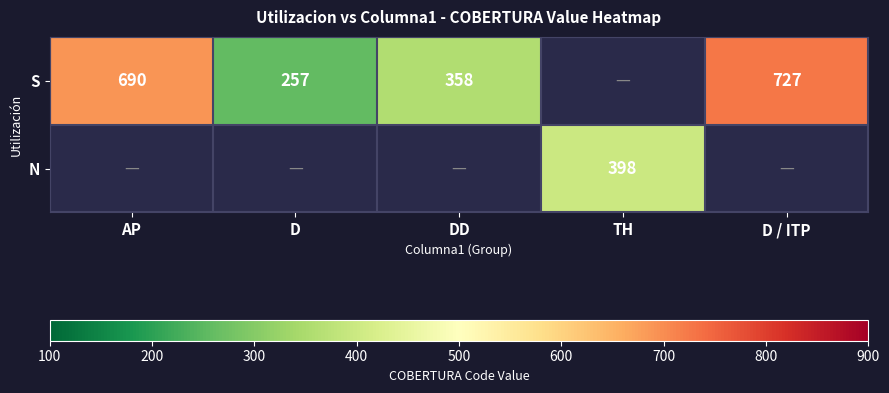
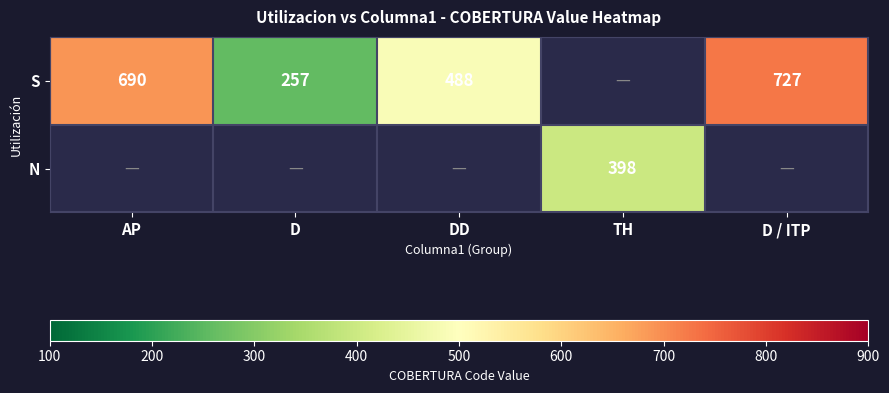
  {
    "S": {
-     "DD": 358
+     "DD": 488
    }
  }
